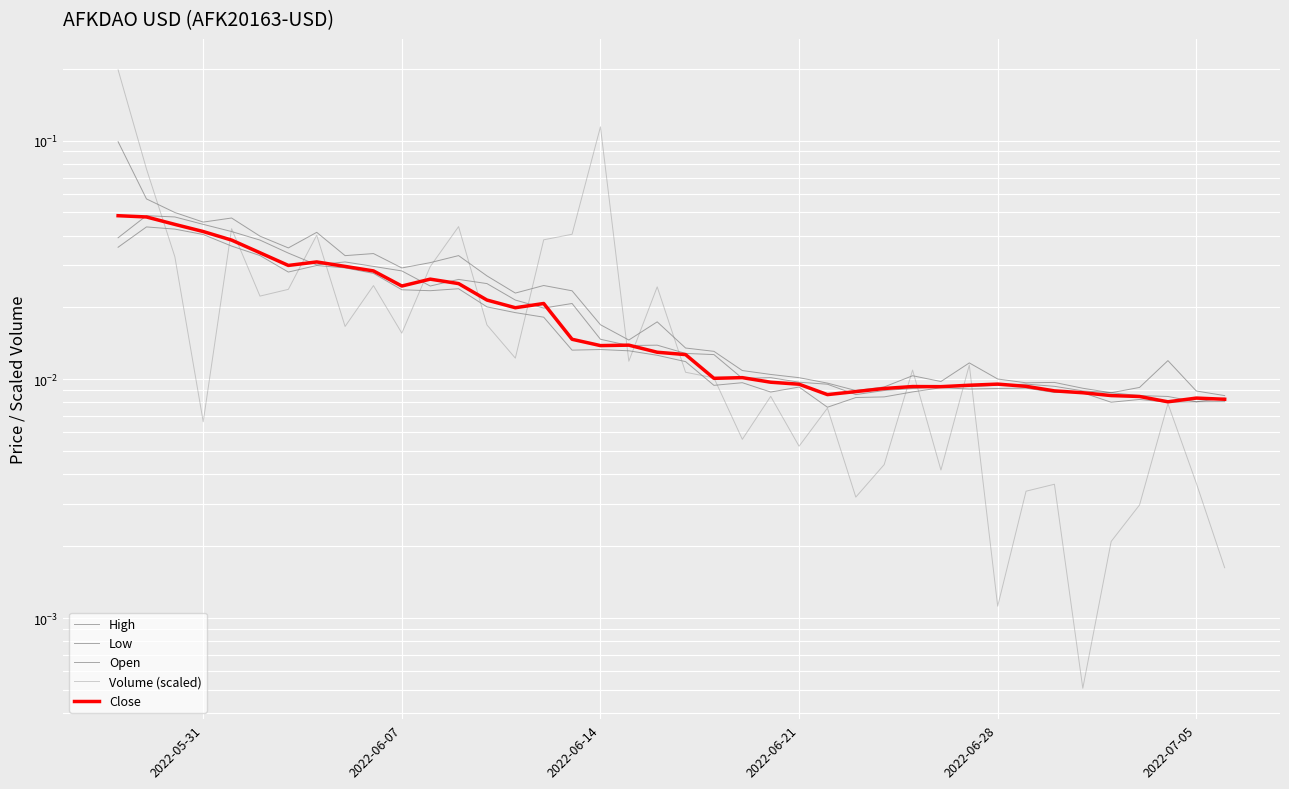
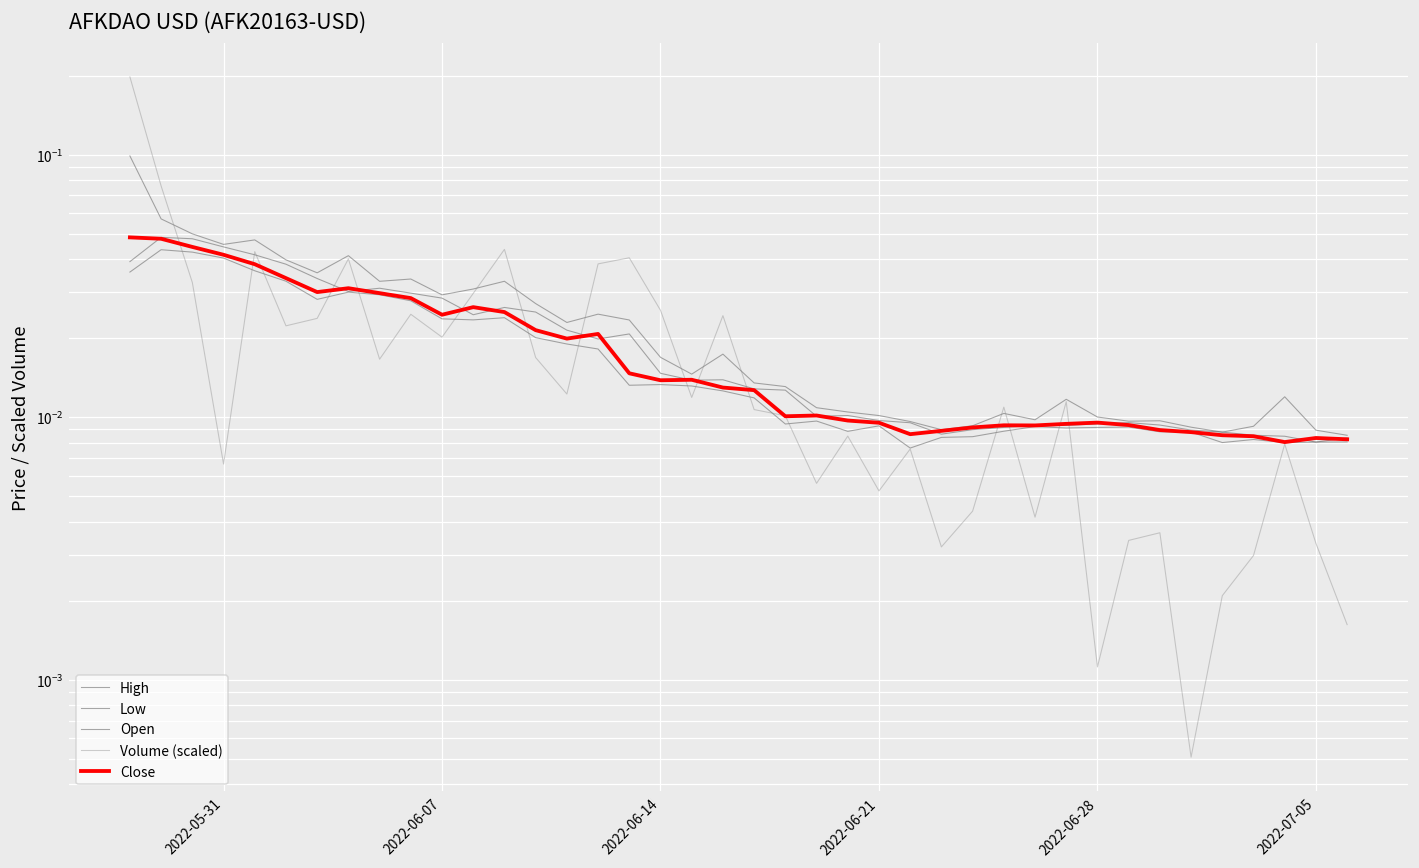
  {
    "Volume (scaled)": {
      "2022-05-31": 0.0066,
-     "2022-06-07": 0.016,
-     "2022-06-14": 0.11,
+     "2022-06-07": 0.020,
+     "2022-06-14": 0.026,
      "2022-06-21": 0.0052,
      "2022-06-28": 0.0011,
-     "2022-07-05": 0.0037
+     "2022-07-05": 0.0033
    },
    "Close": {
      "2022-05-31": 0.042,
      "2022-06-07": 0.025,
      "2022-06-14": 0.014,
      "2022-07-05": 0.0083
    }
  }
